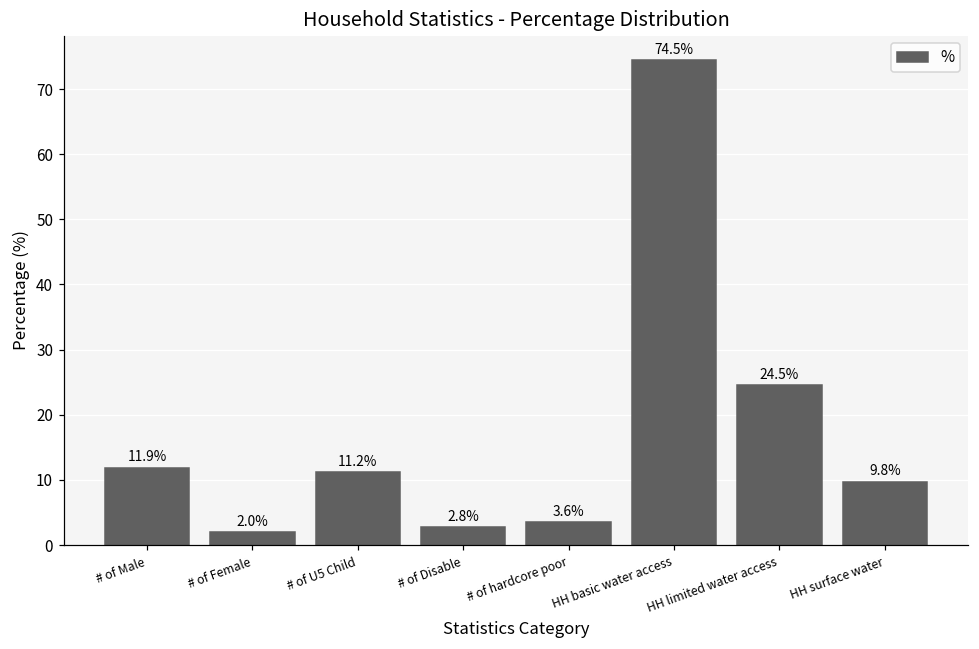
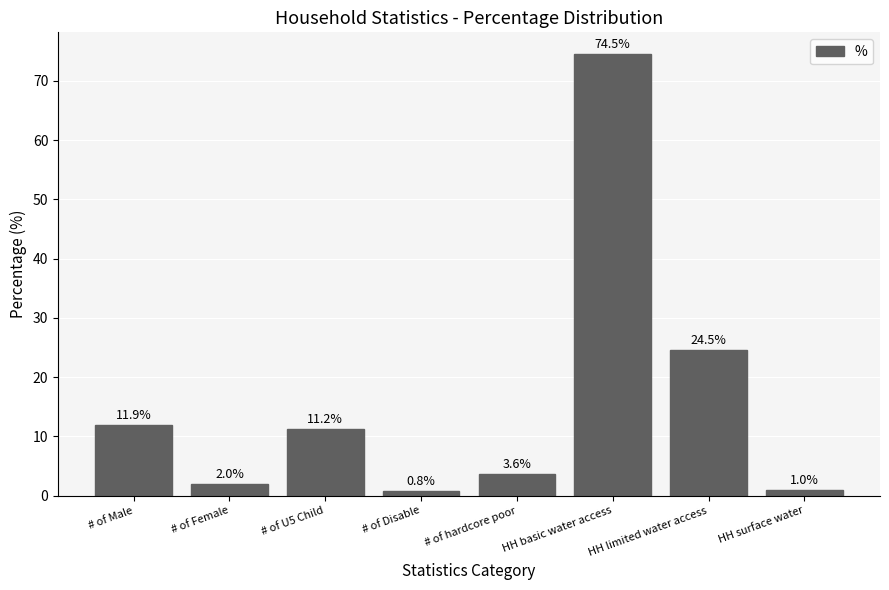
  {
    "# of Male": "11.9%",
    "# of Female": "2.0%",
    "# of U5 Child": "11.2%",
-   "# of Disable": "2.8%",
+   "# of Disable": "0.8%",
    "# of hardcore poor": "3.6%",
    "HH basic water access": "74.5%",
    "HH limited water access": "24.5%",
-   "HH surface water": "9.8%"
+   "HH surface water": "1.0%"
  }
